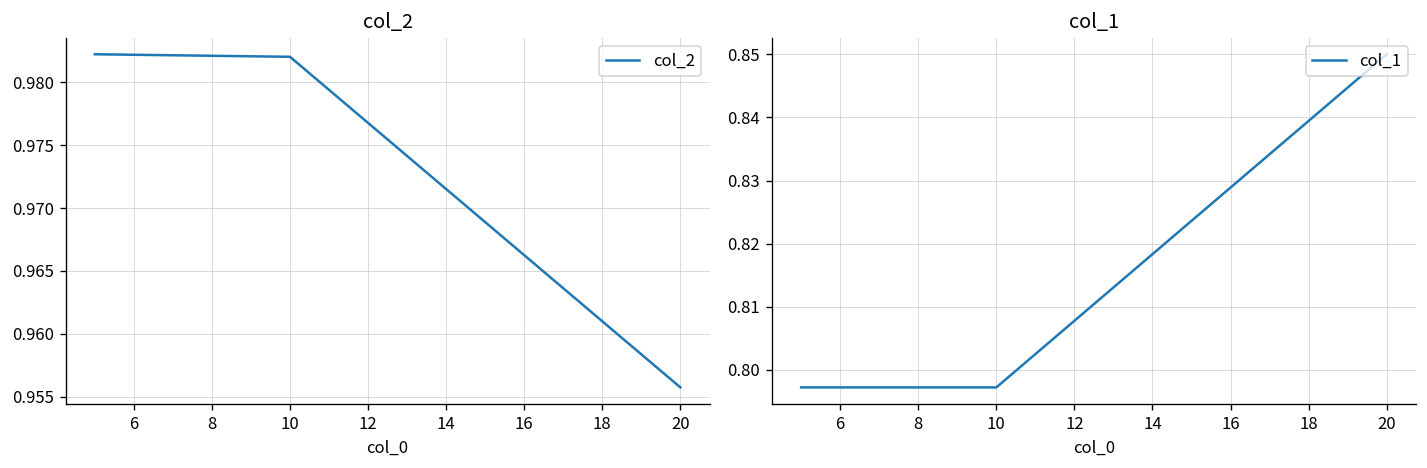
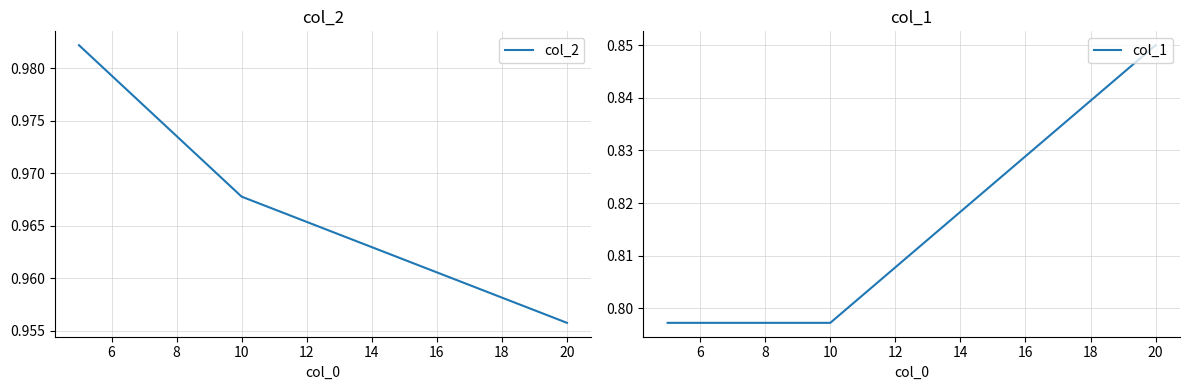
  {
    "col_2": {
-     "10": 0.9820,
+     "10": 0.9678,
      "20": 0.9558
    },
    "col_1": {
      "10": 0.797
    }
  }
